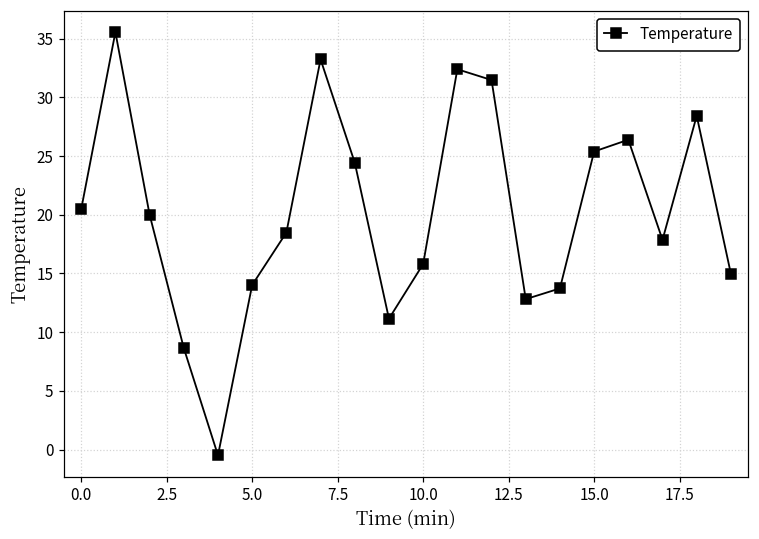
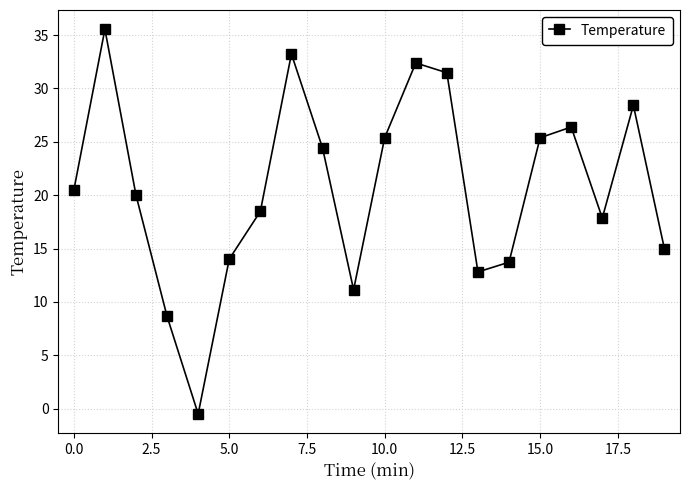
  {
    "0.0": 20.5,
    "5.0": 14.0,
-   "10.0": 15.8,
+   "10.0": 25.4,
    "15.0": 25.4
  }
